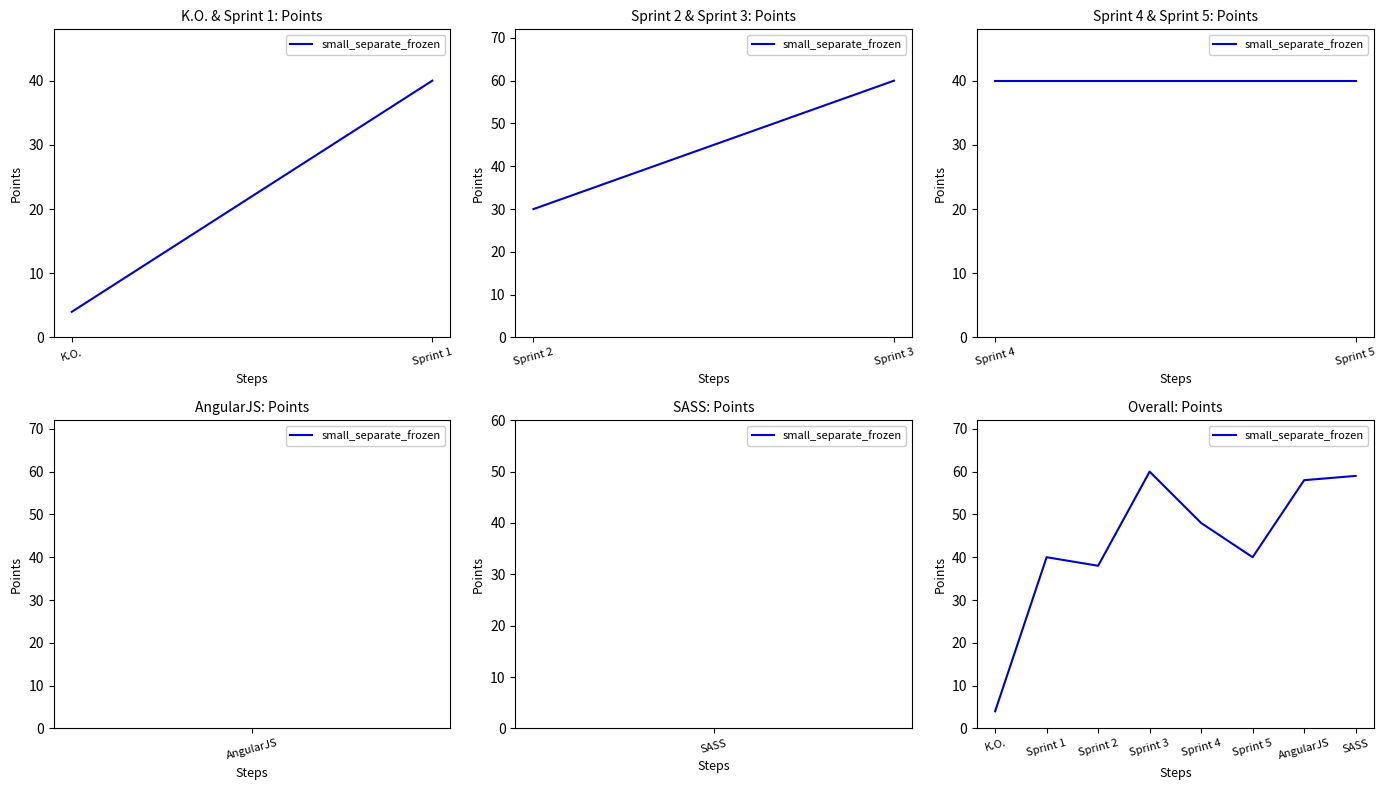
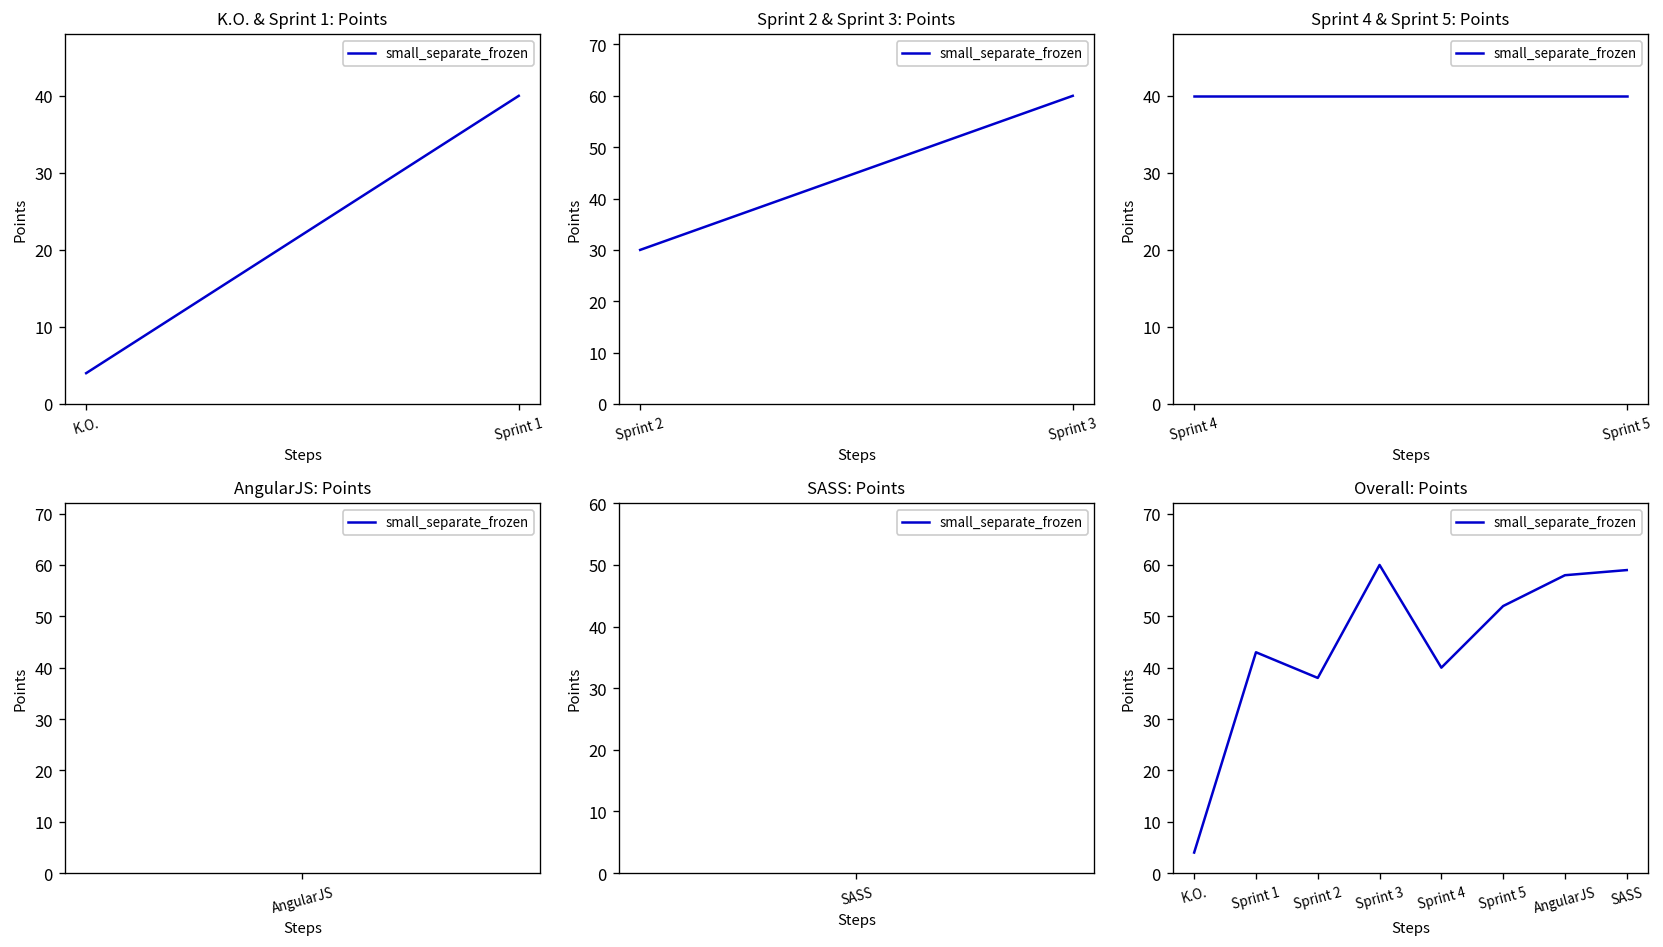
  {
    "K.O. & Sprint 1: Points": {
      "K.O.": 4,
      "Sprint 1": 40
    },
    "Sprint 2 & Sprint 3: Points": {
      "Sprint 2": 30,
      "Sprint 3": 60
    },
    "Sprint 4 & Sprint 5: Points": {
      "Sprint 4": 40,
      "Sprint 5": 40
    },
    "AngularJS: Points": {
      "AngularJS": 55
    },
    "SASS: Points": {
      "SASS": 50
    },
    "Overall: Points": {
      "K.O.": 4,
-     "Sprint 1": 40,
+     "Sprint 1": 43,
      "Sprint 2": 38,
      "Sprint 3": 60,
-     "Sprint 4": 48,
-     "Sprint 5": 40,
+     "Sprint 4": 40,
+     "Sprint 5": 52,
      "AngularJS": 58,
      "SASS": 59
    }
  }
